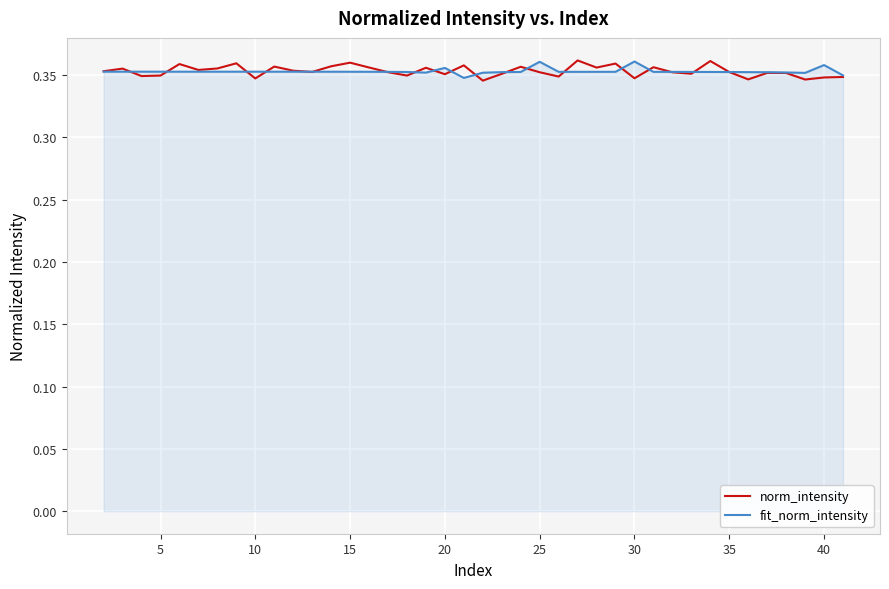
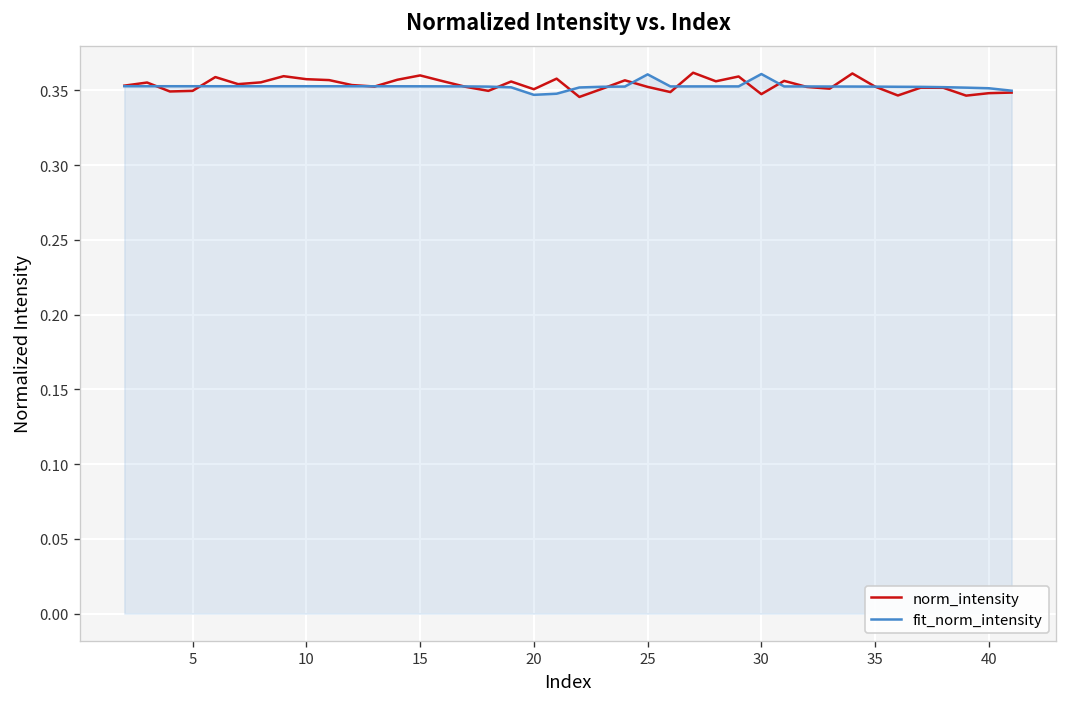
  {
    "norm_intensity": {
      "5": 0.350,
-     "10": 0.347,
+     "10": 0.357,
      "15": 0.360,
      "20": 0.351,
      "25": 0.352,
      "30": 0.347,
      "40": 0.348
    },
    "fit_norm_intensity": {
      "5": 0.353,
      "10": 0.353,
      "15": 0.353,
-     "20": 0.356,
+     "20": 0.347,
      "25": 0.361,
      "30": 0.361,
-     "40": 0.358
+     "40": 0.351
    }
  }
